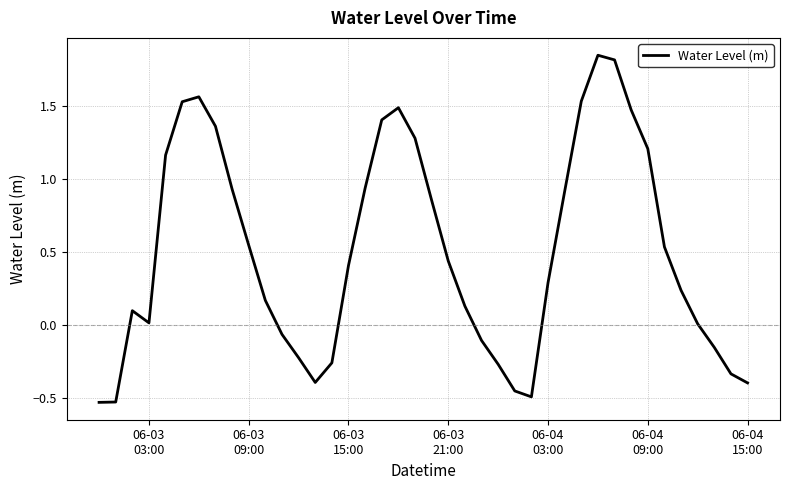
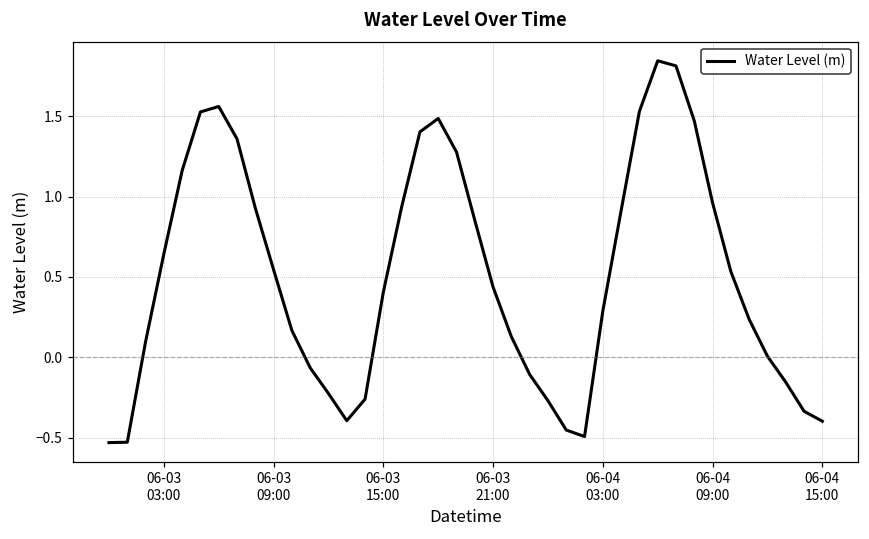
  {
-   "06-03 03:00": 0.01,
+   "06-03 03:00": 0.64,
    "06-03 09:00": 0.54,
    "06-03 15:00": 0.41,
    "06-03 21:00": 0.44,
    "06-04 03:00": 0.29,
-   "06-04 09:00": 1.20,
+   "06-04 09:00": 0.96,
    "06-04 15:00": -0.40
  }
